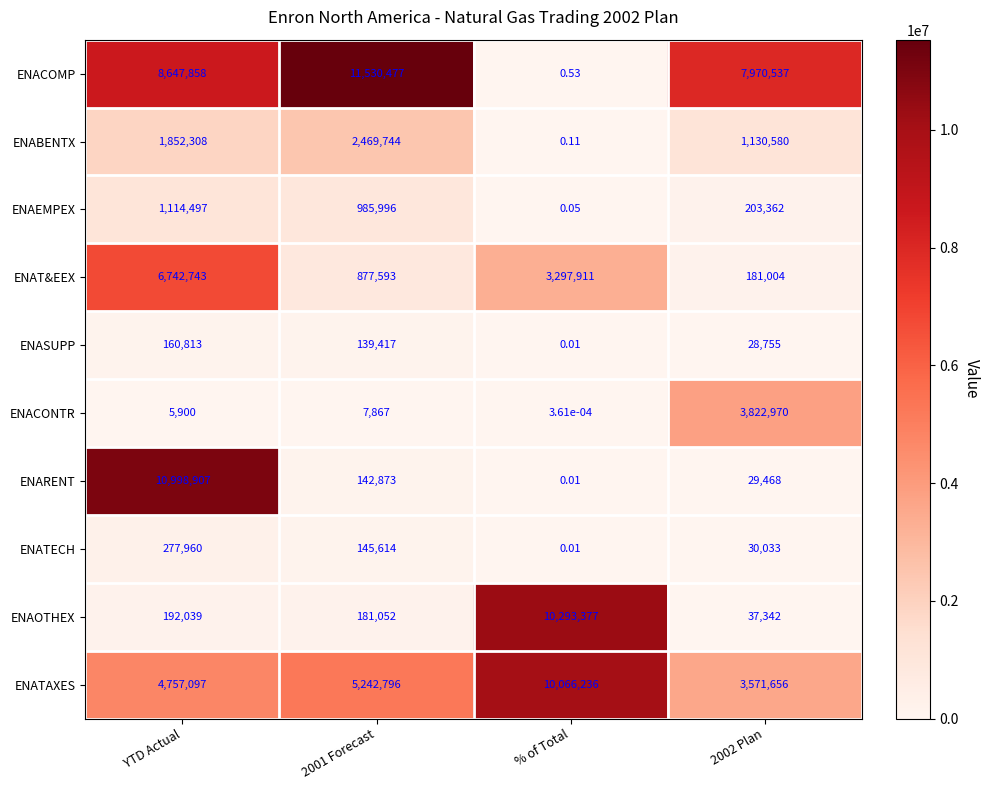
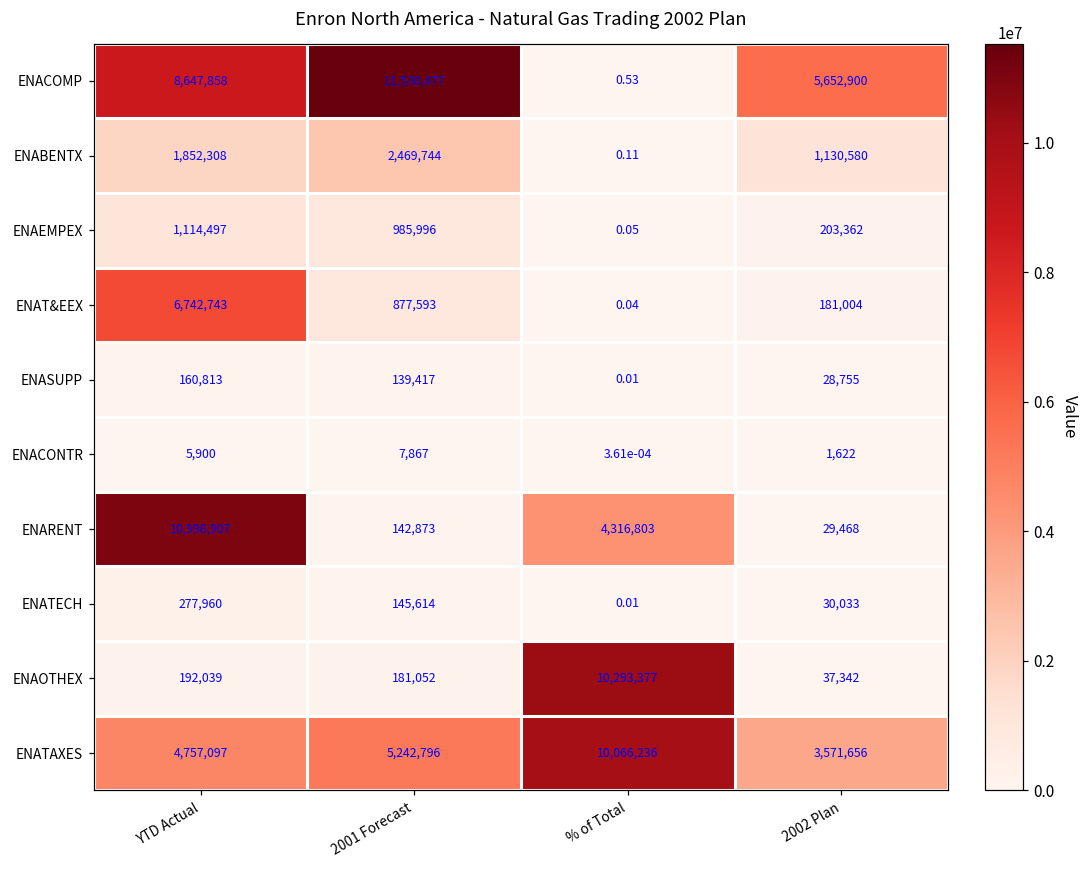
  {
    "ENACOMP": {
      "YTD Actual": "8,647,858",
      "2001 Forecast": "11,530,477",
      "% of Total": "0.53",
-     "2002 Plan": "7,970,537"
+     "2002 Plan": "5,652,900"
    },
    "ENABENTX": {
      "YTD Actual": "1,852,308",
      "2001 Forecast": "2,469,744",
      "% of Total": "0.11",
      "2002 Plan": "1,130,580"
    },
    "ENAEMPEX": {
      "YTD Actual": "1,114,497",
      "2001 Forecast": "985,996",
      "% of Total": "0.05",
      "2002 Plan": "203,362"
    },
    "ENAT&EEX": {
      "YTD Actual": "6,742,743",
      "2001 Forecast": "877,593",
-     "% of Total": "3,297,911",
+     "% of Total": "0.04",
      "2002 Plan": "181,004"
    },
    "ENASUPP": {
      "YTD Actual": "160,813",
      "2001 Forecast": "139,417",
      "% of Total": "0.01",
      "2002 Plan": "28,755"
    },
    "ENACONTR": {
      "YTD Actual": "5,900",
      "2001 Forecast": "7,867",
      "% of Total": "3.61e-04",
-     "2002 Plan": "3,822,970"
+     "2002 Plan": "1,622"
    },
    "ENARENT": {
      "YTD Actual": "10,998,907",
      "2001 Forecast": "142,873",
-     "% of Total": "0.01",
+     "% of Total": "4,316,803",
      "2002 Plan": "29,468"
    },
    "ENATECH": {
      "YTD Actual": "277,960",
      "2001 Forecast": "145,614",
      "% of Total": "0.01",
      "2002 Plan": "30,033"
    },
    "ENAOTHEX": {
      "YTD Actual": "192,039",
      "2001 Forecast": "181,052",
      "% of Total": "10,293,377",
      "2002 Plan": "37,342"
    },
    "ENATAXES": {
      "YTD Actual": "4,757,097",
      "2001 Forecast": "5,242,796",
      "% of Total": "10,066,236",
      "2002 Plan": "3,571,656"
    }
  }
